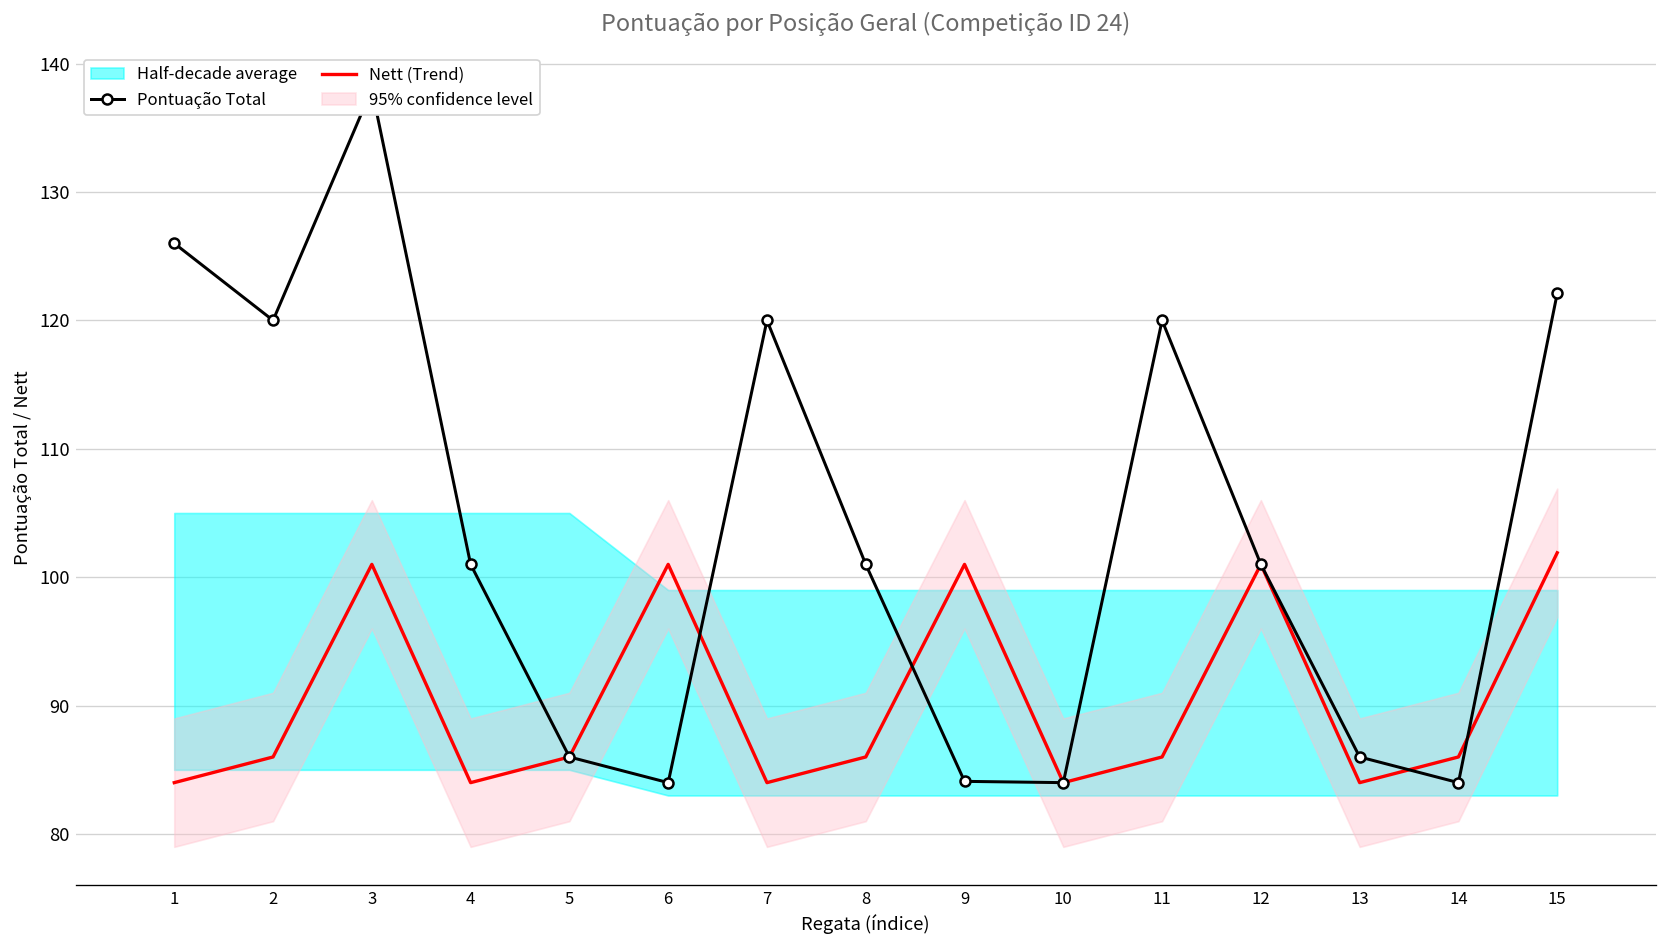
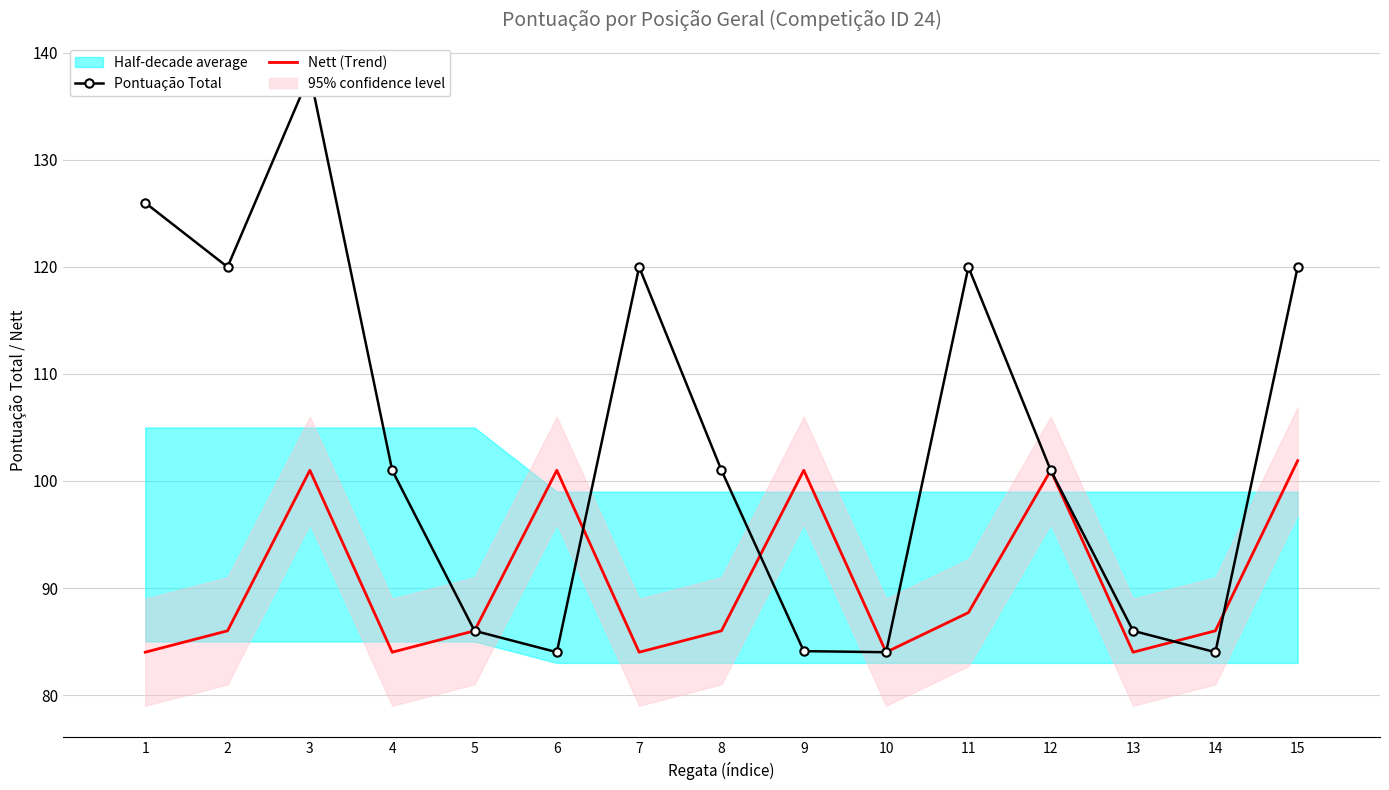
  {
    "Pontuação Total": {
      "1": 126.0,
      "2": 120.0,
      "4": 101.0,
      "6": 84.0,
      "7": 120.0,
      "8": 101.0,
      "9": 84.1,
      "11": 120.0,
      "13": 86.0,
      "14": 84.0,
-     "15": 122.1
+     "15": 120.0
    },
    "Nett (Trend)": {
      "1": 84.0,
      "2": 86.0,
      "3": 101.0,
      "4": 84.0,
      "6": 101.0,
      "7": 84.0,
      "8": 86.0,
      "9": 101.0,
-     "11": 86.0,
+     "11": 87.7,
      "13": 84.0,
      "14": 86.0,
      "15": 101.9
    }
  }
